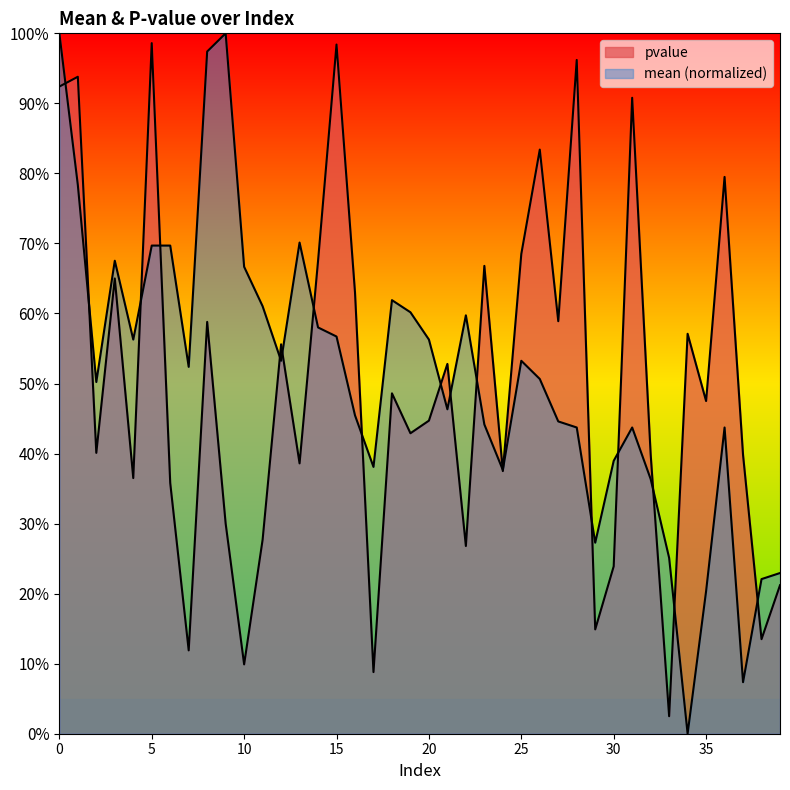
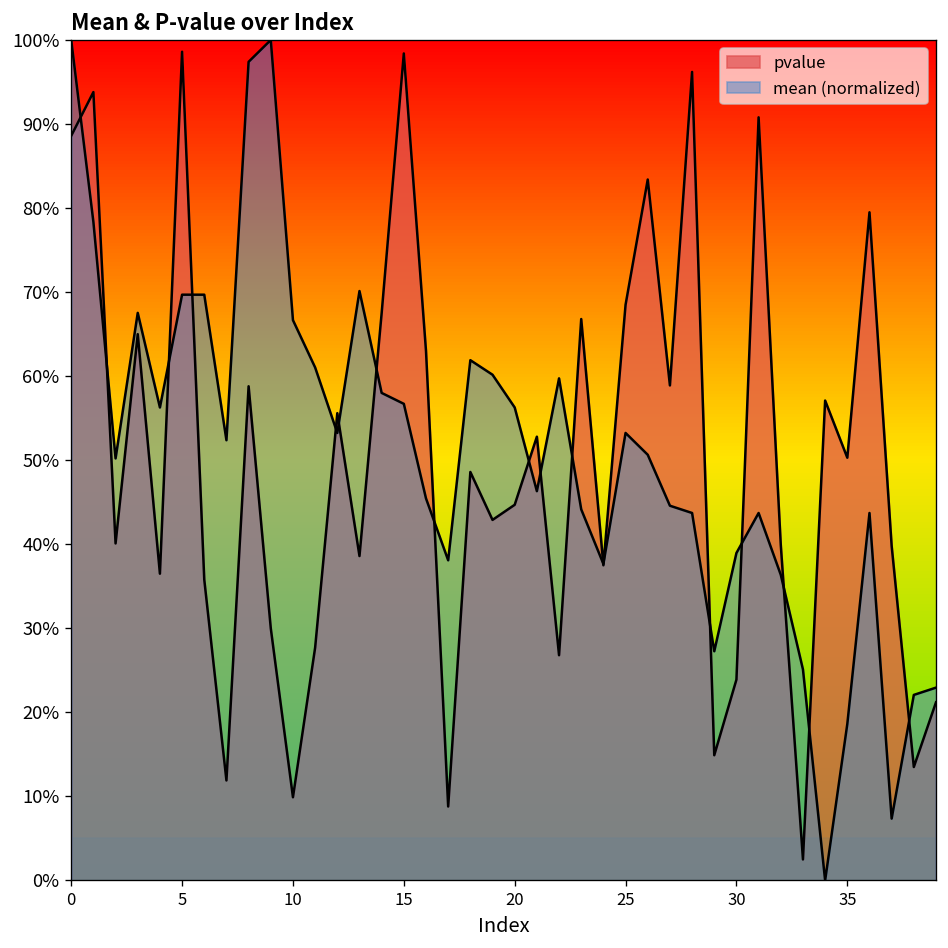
  {
    "pvalue": {
-     "0": "92%",
+     "0": "89%",
      "5": "99%",
      "10": "10%",
      "15": "98%",
      "20": "45%",
      "25": "69%",
      "30": "24%",
-     "35": "48%"
+     "35": "50%"
    },
    "mean (normalized)": {
      "0": "100%",
      "5": "70%",
      "10": "67%",
      "15": "57%",
      "20": "56%",
      "25": "53%",
      "30": "39%",
-     "35": "20%"
+     "35": "19%"
    }
  }
